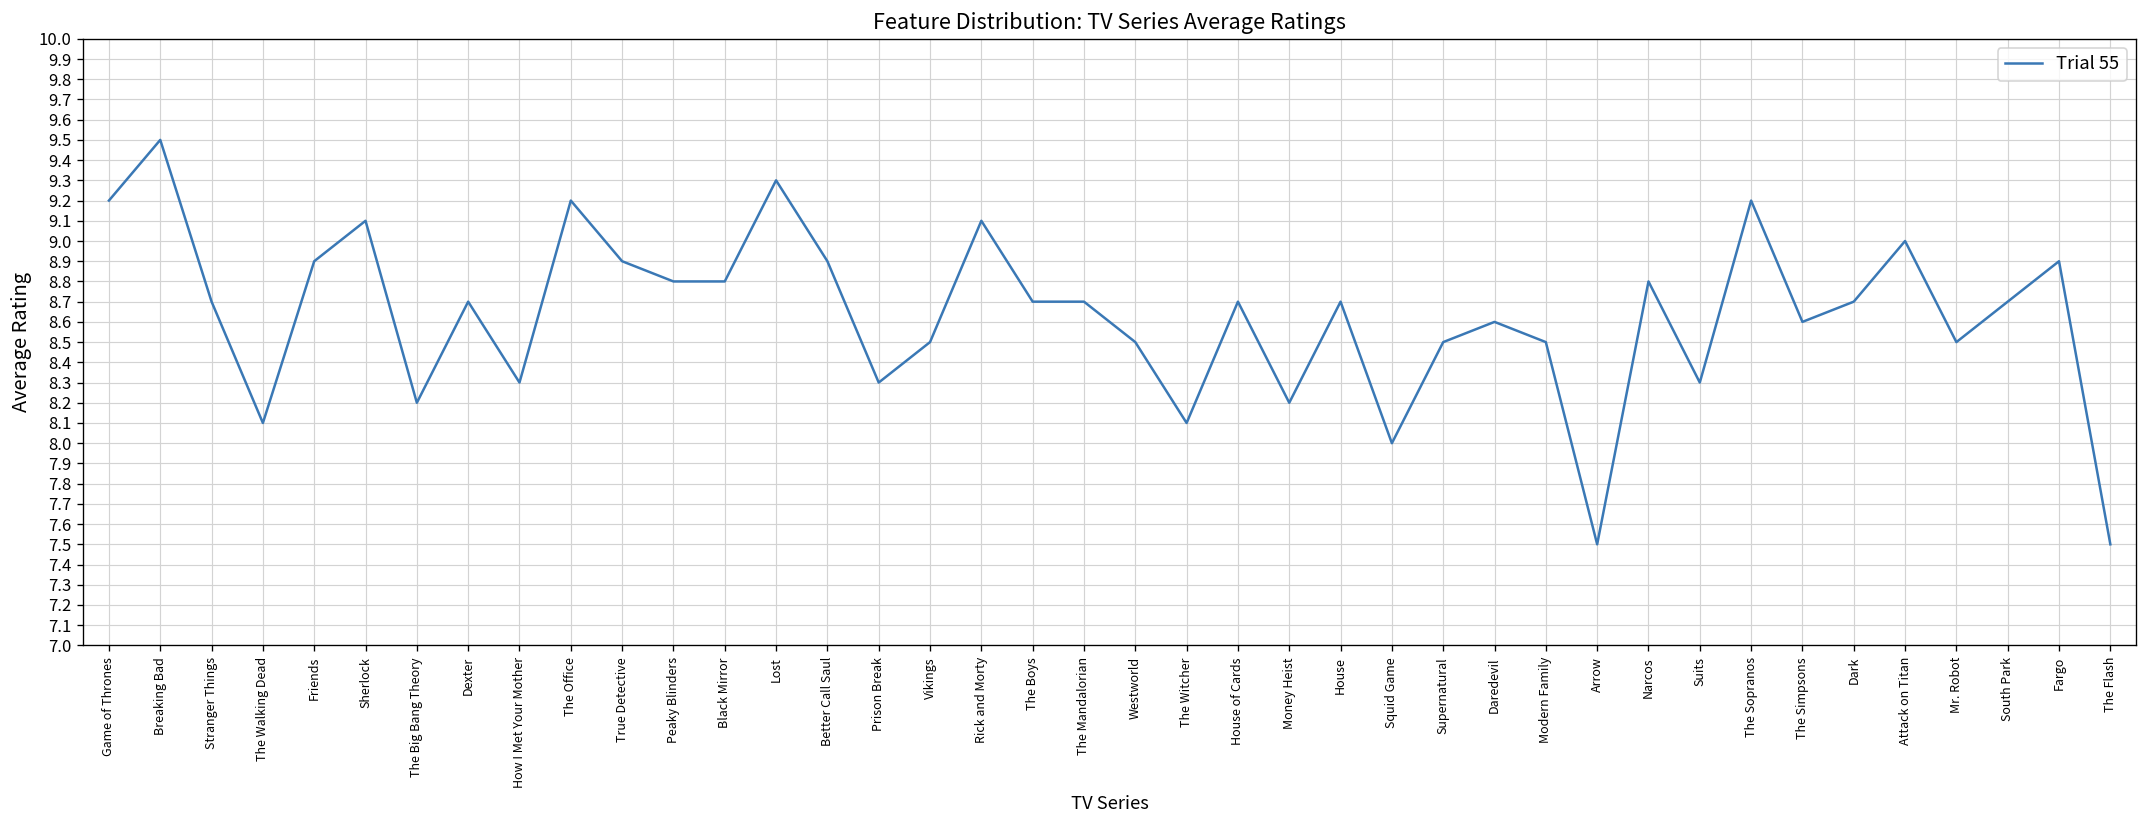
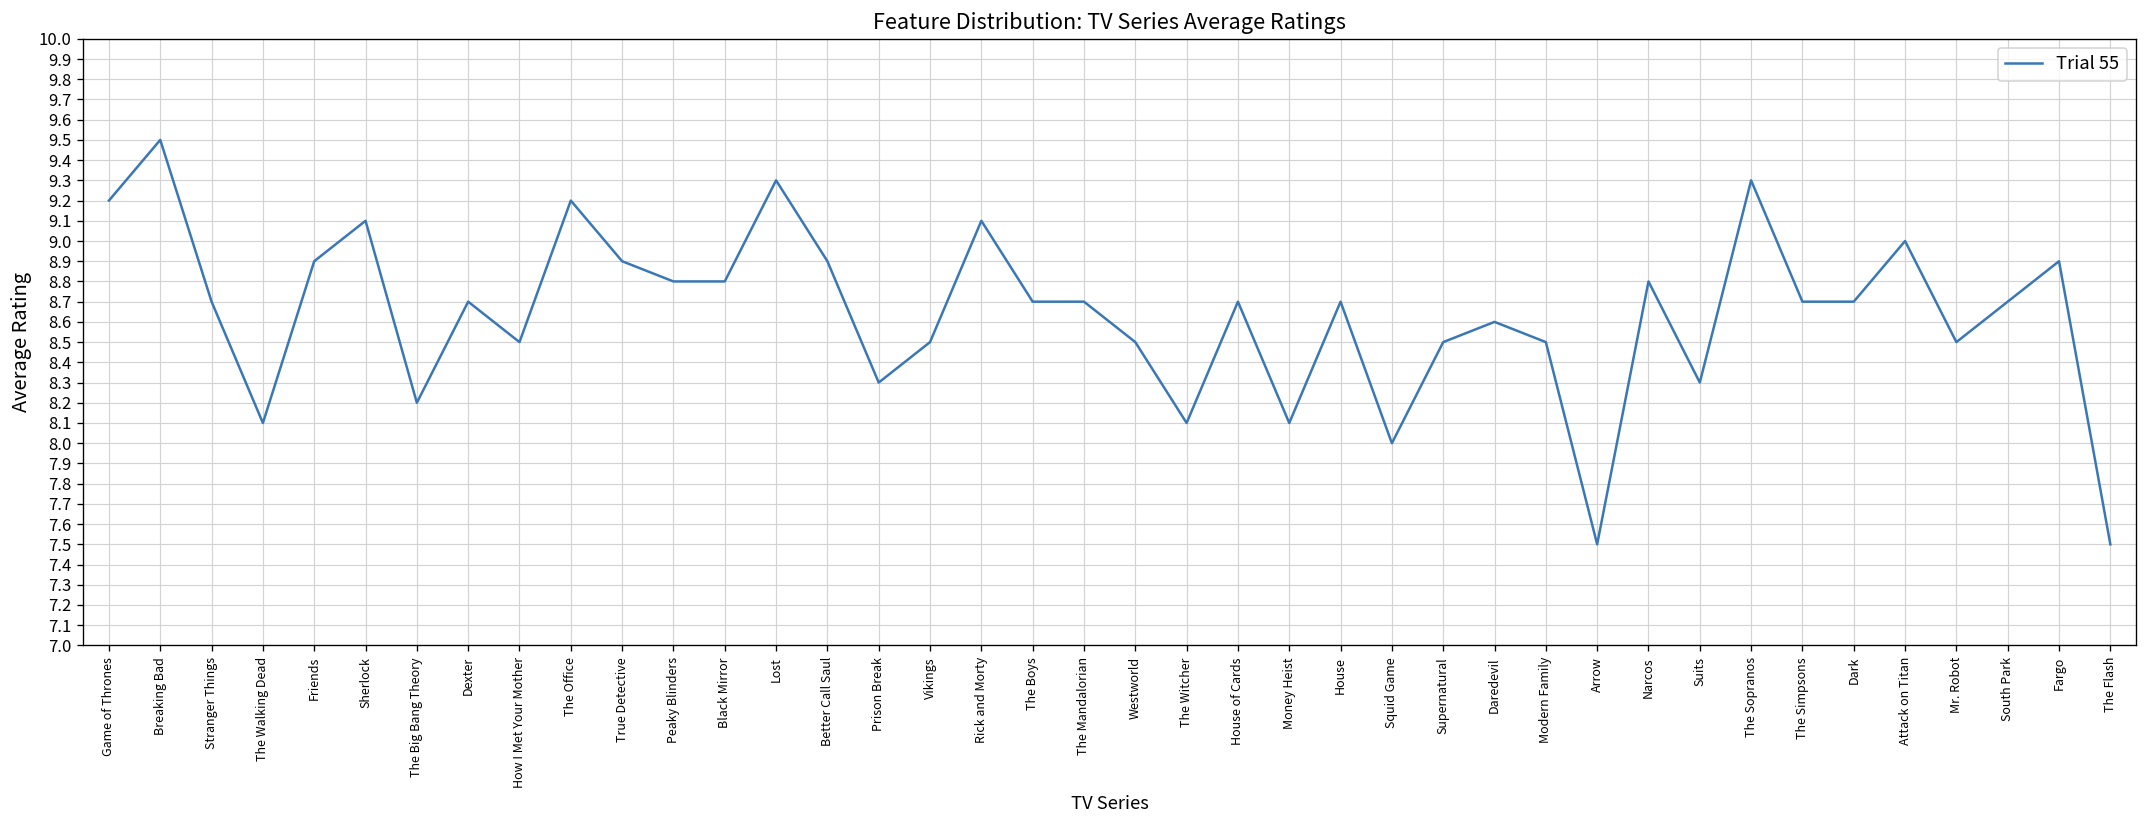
  {
    "Game of Thrones": 9.2,
    "Breaking Bad": 9.5,
    "Stranger Things": 8.7,
    "The Walking Dead": 8.1,
    "Friends": 8.9,
    "Sherlock": 9.1,
    "The Big Bang Theory": 8.2,
    "Dexter": 8.7,
-   "How I Met Your Mother": 8.3,
+   "How I Met Your Mother": 8.5,
    "The Office": 9.2,
    "True Detective": 8.9,
    "Peaky Blinders": 8.8,
    "Black Mirror": 8.8,
    "Lost": 9.3,
    "Better Call Saul": 8.9,
    "Prison Break": 8.3,
    "Vikings": 8.5,
    "Rick and Morty": 9.1,
    "The Boys": 8.7,
    "The Mandalorian": 8.7,
    "Westworld": 8.5,
    "The Witcher": 8.1,
    "House of Cards": 8.7,
-   "Money Heist": 8.2,
+   "Money Heist": 8.1,
    "House": 8.7,
    "Squid Game": 8.0,
    "Supernatural": 8.5,
    "Daredevil": 8.6,
    "Modern Family": 8.5,
    "Arrow": 7.5,
    "Narcos": 8.8,
    "Suits": 8.3,
-   "The Sopranos": 9.2,
-   "The Simpsons": 8.6,
+   "The Sopranos": 9.3,
+   "The Simpsons": 8.7,
    "Dark": 8.7,
    "Attack on Titan": 9.0,
    "Mr. Robot": 8.5,
    "South Park": 8.7,
    "Fargo": 8.9,
    "The Flash": 7.5
  }
